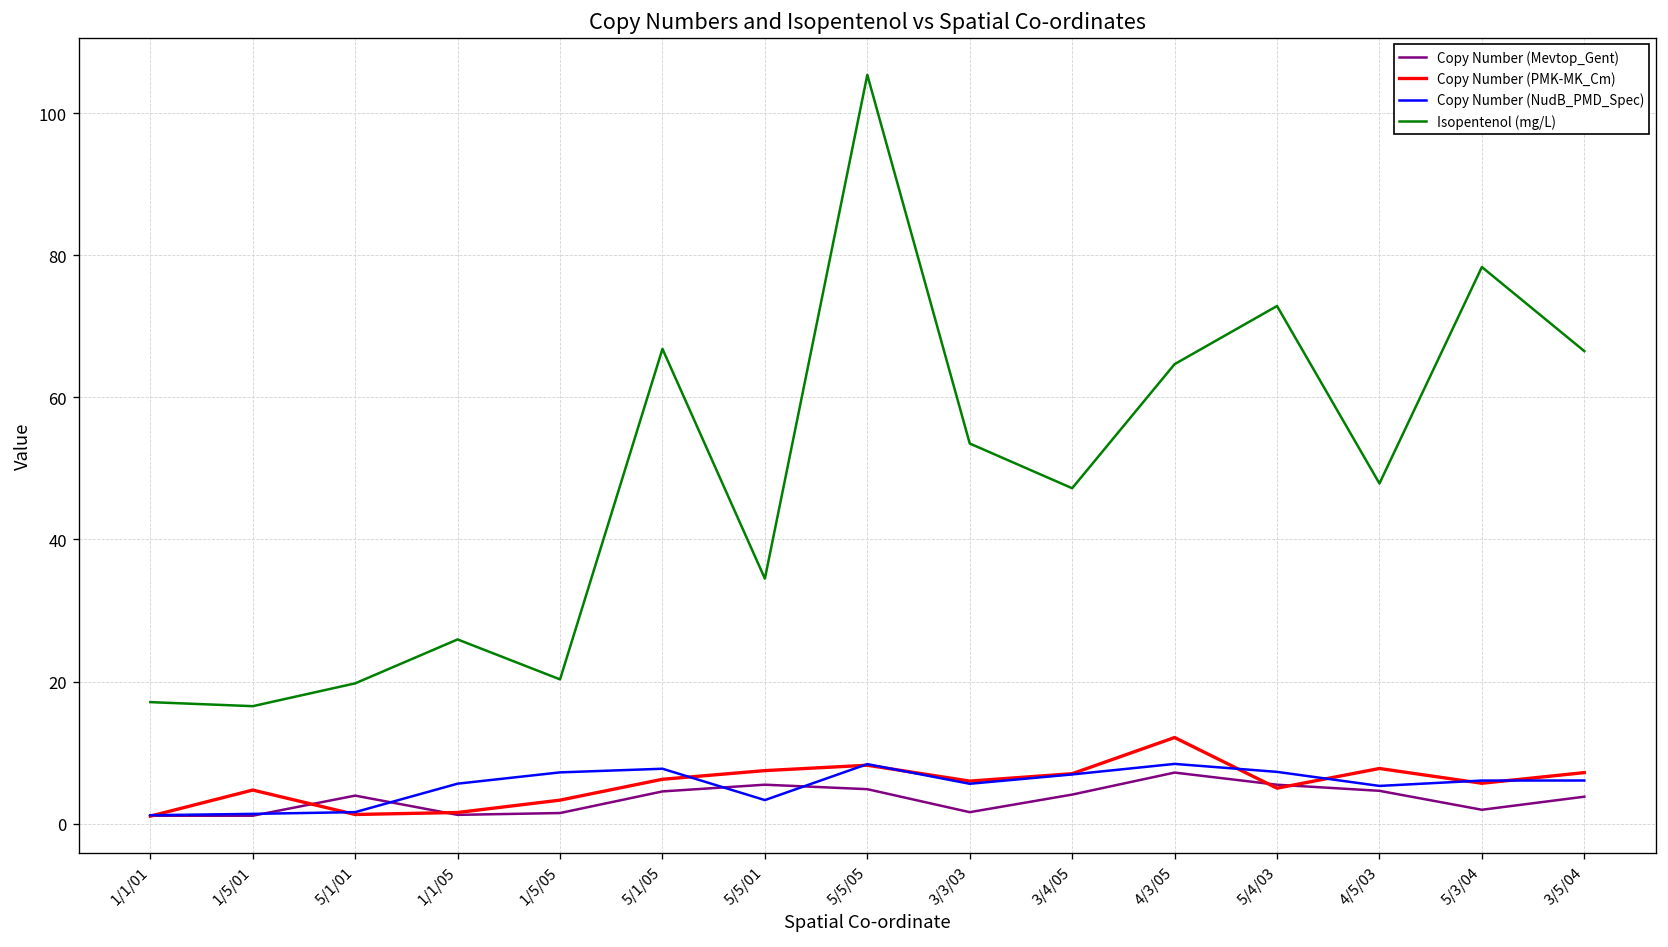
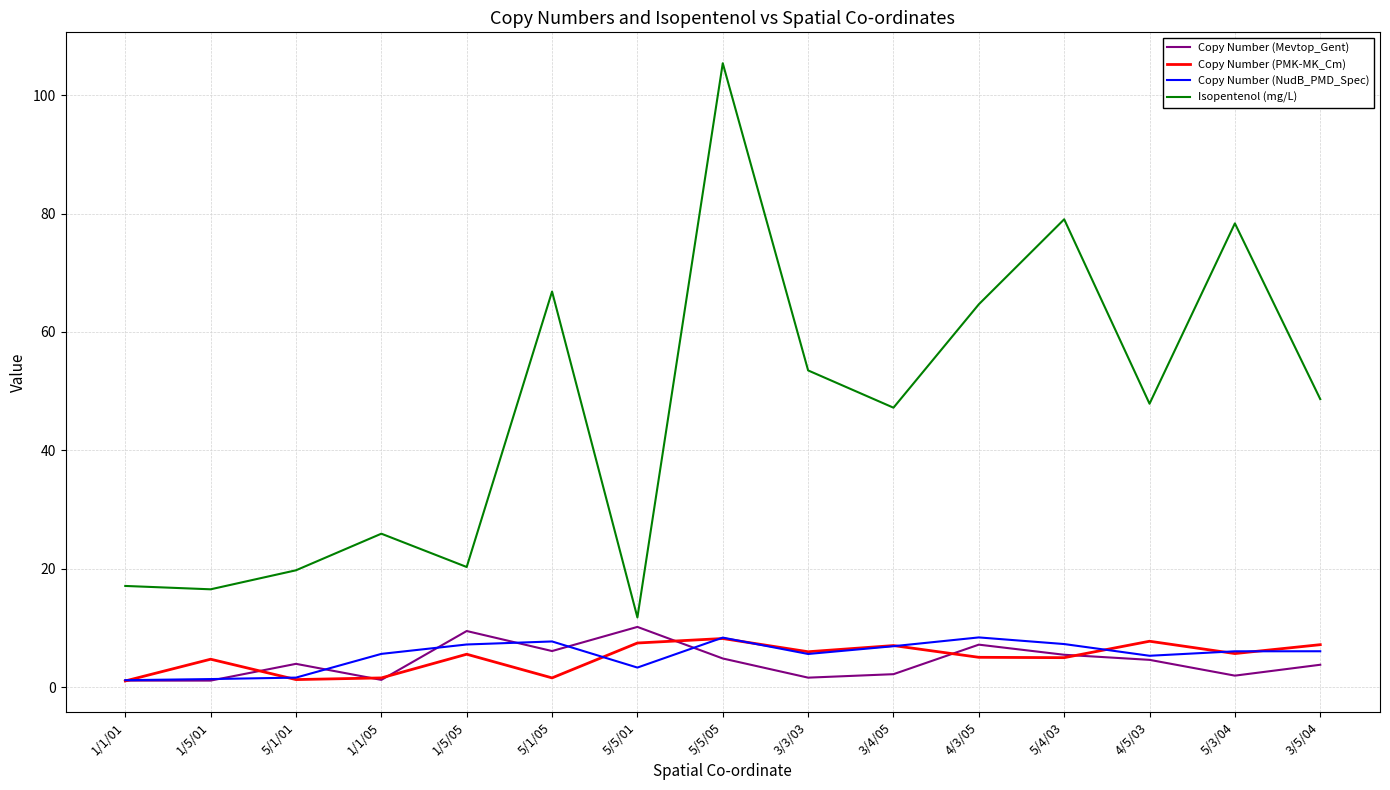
  {
    "Copy Number (Mevtop_Gent)": {
      "5/1/01": 4,
-     "1/5/05": 1,
-     "5/1/05": 5,
-     "5/5/01": 5,
+     "1/5/05": 9,
+     "5/1/05": 6,
+     "5/5/01": 10,
      "5/5/05": 5,
      "3/3/03": 2,
-     "3/4/05": 4,
+     "3/4/05": 2,
      "4/3/05": 7,
      "5/4/03": 5,
      "4/5/03": 5,
      "5/3/04": 2,
      "3/5/04": 4
    },
    "Copy Number (PMK-MK_Cm)": {
      "1/5/01": 5,
-     "1/5/05": 3,
-     "5/1/05": 6,
+     "1/5/05": 6,
+     "5/1/05": 2,
      "5/5/01": 7,
-     "4/3/05": 12,
+     "4/3/05": 5,
      "5/4/03": 5,
      "4/5/03": 8,
      "3/5/04": 7
    },
    "Copy Number (NudB_PMD_Spec)": {
      "1/1/05": 6,
      "1/5/05": 7,
      "5/1/05": 8,
      "5/5/01": 3,
      "4/3/05": 8,
      "5/4/03": 7,
      "4/5/03": 5,
      "3/5/04": 6
    },
    "Isopentenol (mg/L)": {
      "1/1/01": 17,
      "1/5/01": 17,
      "5/1/01": 20,
      "1/1/05": 26,
      "1/5/05": 20,
      "5/1/05": 67,
-     "5/5/01": 34,
+     "5/5/01": 12,
      "5/5/05": 105,
      "3/3/03": 54,
      "3/4/05": 47,
      "4/3/05": 65,
-     "5/4/03": 73,
+     "5/4/03": 79,
      "4/5/03": 48,
      "5/3/04": 78,
-     "3/5/04": 67
+     "3/5/04": 49
    }
  }
